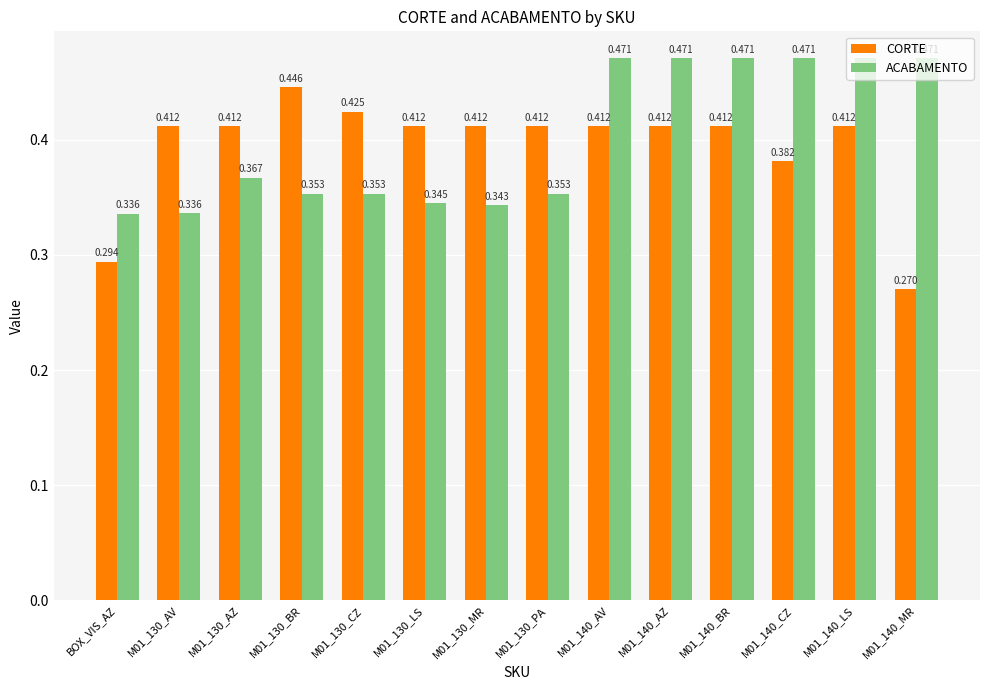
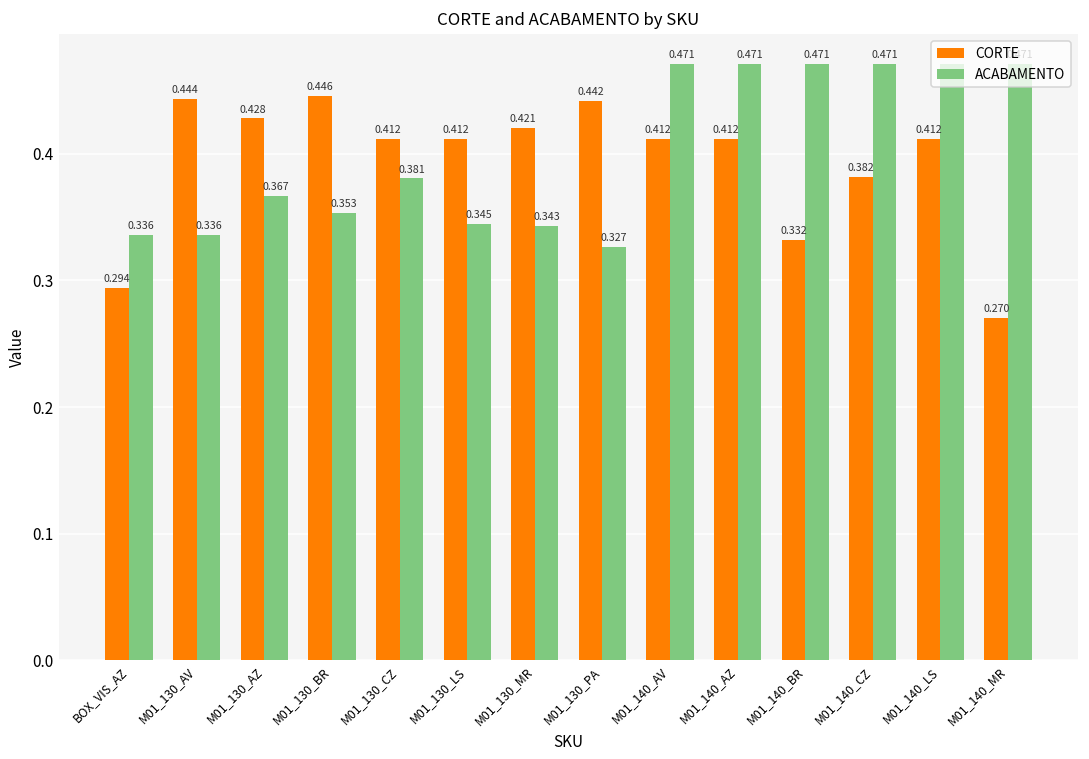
  {
    "CORTE": {
      "BOX_VIS_AZ": 0.294,
-     "M01_130_AV": 0.412,
-     "M01_130_AZ": 0.412,
+     "M01_130_AV": 0.444,
+     "M01_130_AZ": 0.428,
      "M01_130_BR": 0.446,
-     "M01_130_CZ": 0.425,
+     "M01_130_CZ": 0.412,
      "M01_130_LS": 0.412,
-     "M01_130_MR": 0.412,
-     "M01_130_PA": 0.412,
+     "M01_130_MR": 0.421,
+     "M01_130_PA": 0.442,
      "M01_140_AV": 0.412,
      "M01_140_AZ": 0.412,
-     "M01_140_BR": 0.412,
+     "M01_140_BR": 0.332,
      "M01_140_CZ": 0.382,
      "M01_140_LS": 0.412,
      "M01_140_MR": 0.270
    },
    "ACABAMENTO": {
      "BOX_VIS_AZ": 0.336,
      "M01_130_AV": 0.336,
      "M01_130_AZ": 0.367,
      "M01_130_BR": 0.353,
-     "M01_130_CZ": 0.353,
+     "M01_130_CZ": 0.381,
      "M01_130_LS": 0.345,
      "M01_130_MR": 0.343,
-     "M01_130_PA": 0.353,
+     "M01_130_PA": 0.327,
      "M01_140_AV": 0.471,
      "M01_140_AZ": 0.471,
      "M01_140_BR": 0.471,
      "M01_140_CZ": 0.471
    }
  }
